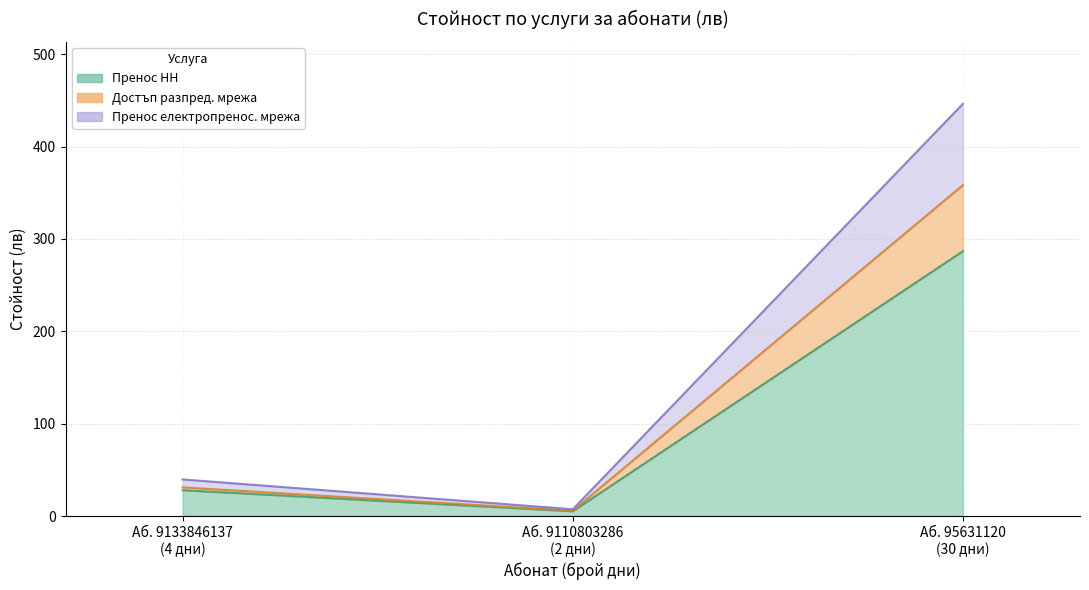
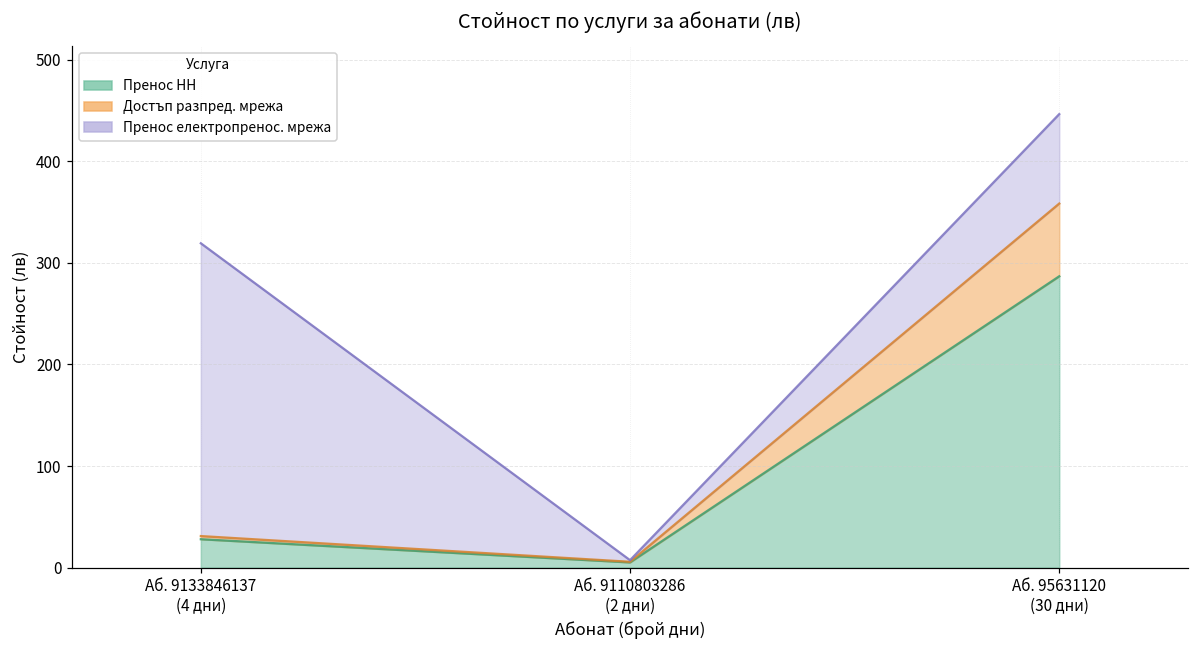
  {
    "Пренос НН": {
      "Аб. 9133846137 (4 дни)": 30,
      "Аб. 95631120 (30 дни)": 290
    },
    "Достъп разпред. мрежа": {
      "Аб. 9133846137 (4 дни)": 0,
      "Аб. 95631120 (30 дни)": 70
    },
    "Пренос електропренос. мрежа": {
-     "Аб. 9133846137 (4 дни)": 10,
+     "Аб. 9133846137 (4 дни)": 290,
      "Аб. 95631120 (30 дни)": 90
    }
  }
